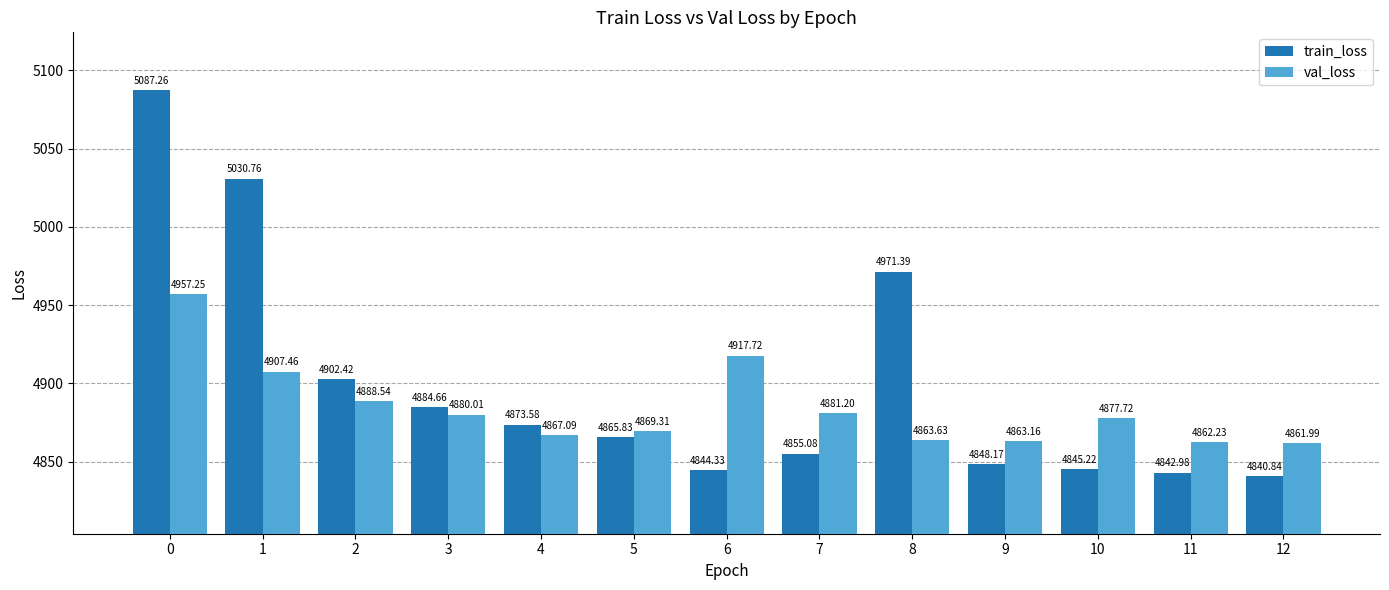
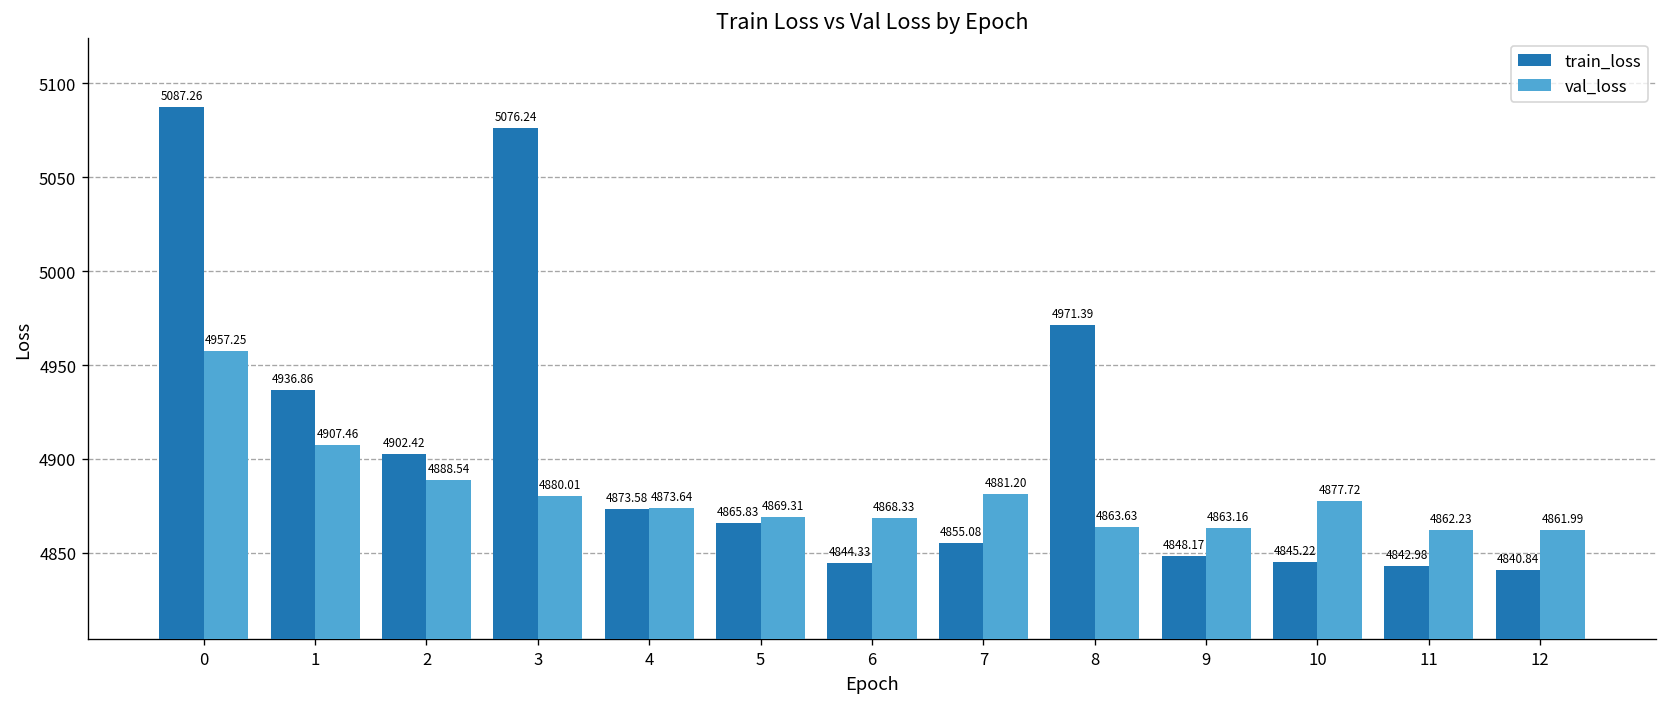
  {
    "train_loss": {
      "0": 5087.26,
-     "1": 5030.76,
+     "1": 4936.86,
      "2": 4902.42,
-     "3": 4884.66,
+     "3": 5076.24,
      "4": 4873.58,
      "5": 4865.83,
      "6": 4844.33,
      "7": 4855.08,
      "8": 4971.39,
      "9": 4848.17,
      "10": 4845.22,
      "11": 4842.98,
      "12": 4840.84
    },
    "val_loss": {
      "0": 4957.25,
      "1": 4907.46,
      "2": 4888.54,
      "3": 4880.01,
-     "4": 4867.09,
+     "4": 4873.64,
      "5": 4869.31,
-     "6": 4917.72,
+     "6": 4868.33,
      "7": 4881.20,
      "8": 4863.63,
      "9": 4863.16,
      "10": 4877.72,
      "11": 4862.23,
      "12": 4861.99
    }
  }
